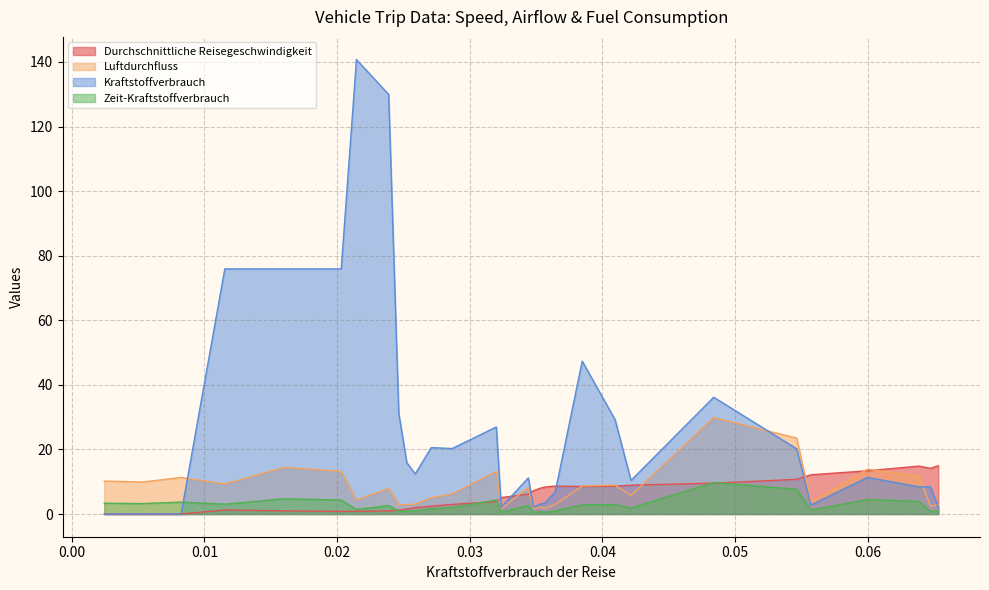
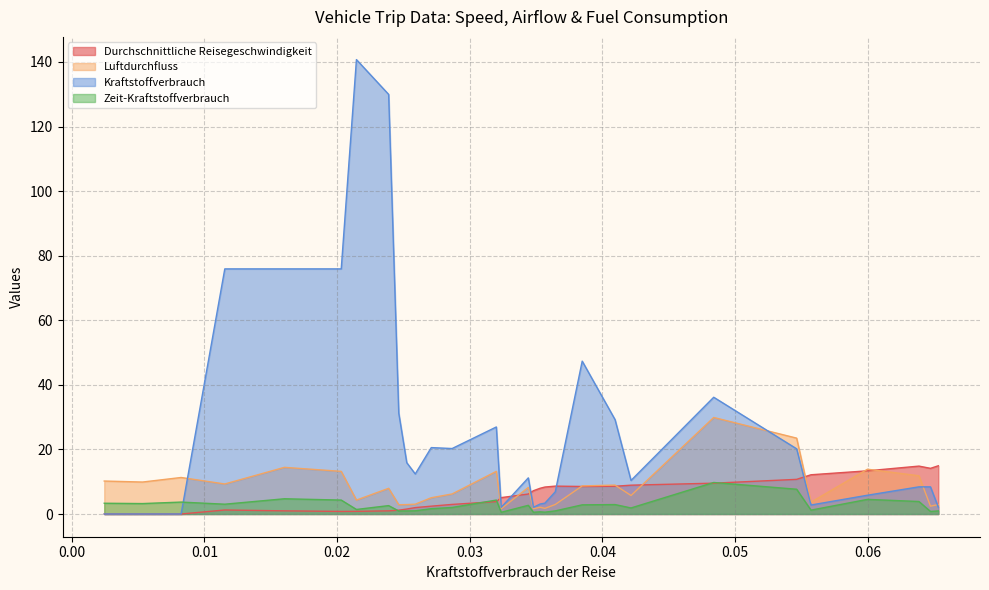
  {
    "Kraftstoffverbrauch": {
-     "0.06": 11
+     "0.06": 6
    },
    "Zeit-Kraftstoffverbrauch": {
      "0.06": 5
    }
  }
